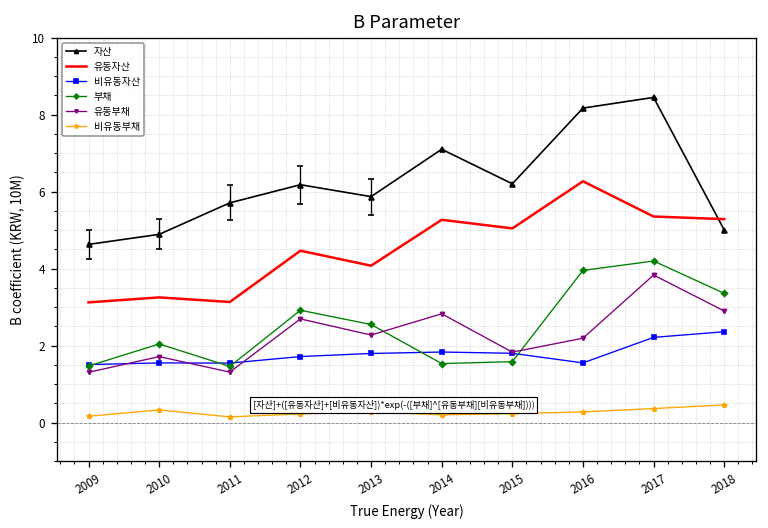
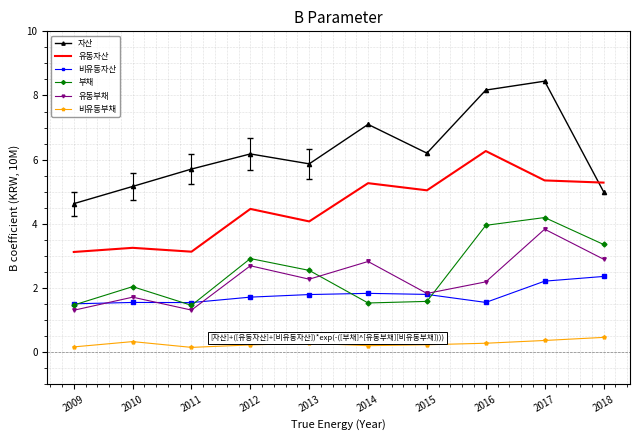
  {
    "자산": {
      "2009": 4.6,
-     "2010": 4.9,
+     "2010": 5.2,
      "2011": 5.7,
      "2012": 6.2,
      "2013": 5.9,
      "2014": 7.1,
      "2015": 6.2,
      "2016": 8.2,
      "2017": 8.4,
      "2018": 5.0
    },
    "유동자산": {
      "2009": 3.1,
      "2010": 3.3,
      "2011": 3.1,
      "2012": 4.5,
      "2013": 4.1,
      "2014": 5.3,
      "2015": 5.0,
      "2016": 6.3,
      "2017": 5.4,
      "2018": 5.3
    },
    "비유동자산": {
      "2010": 1.5,
      "2011": 1.5,
      "2012": 1.7,
      "2013": 1.8,
      "2014": 1.8,
      "2016": 1.5,
      "2017": 2.2,
      "2018": 2.4
    },
    "부채": {
      "2010": 2.0,
      "2011": 1.5,
      "2012": 2.9,
      "2013": 2.5,
      "2014": 1.5,
      "2015": 1.6,
      "2016": 4.0,
      "2017": 4.2,
      "2018": 3.4
    },
    "유동부채": {
      "2009": 1.3,
      "2010": 1.7,
      "2011": 1.3,
      "2012": 2.7,
      "2013": 2.3,
      "2014": 2.8,
      "2016": 2.2,
      "2017": 3.8,
      "2018": 2.9
    },
    "비유동부채": {
      "2009": 0.2,
      "2010": 0.3,
      "2011": 0.1,
      "2012": 0.2,
      "2014": 0.2,
      "2015": 0.2,
      "2016": 0.3,
      "2017": 0.4,
      "2018": 0.5
    }
  }
